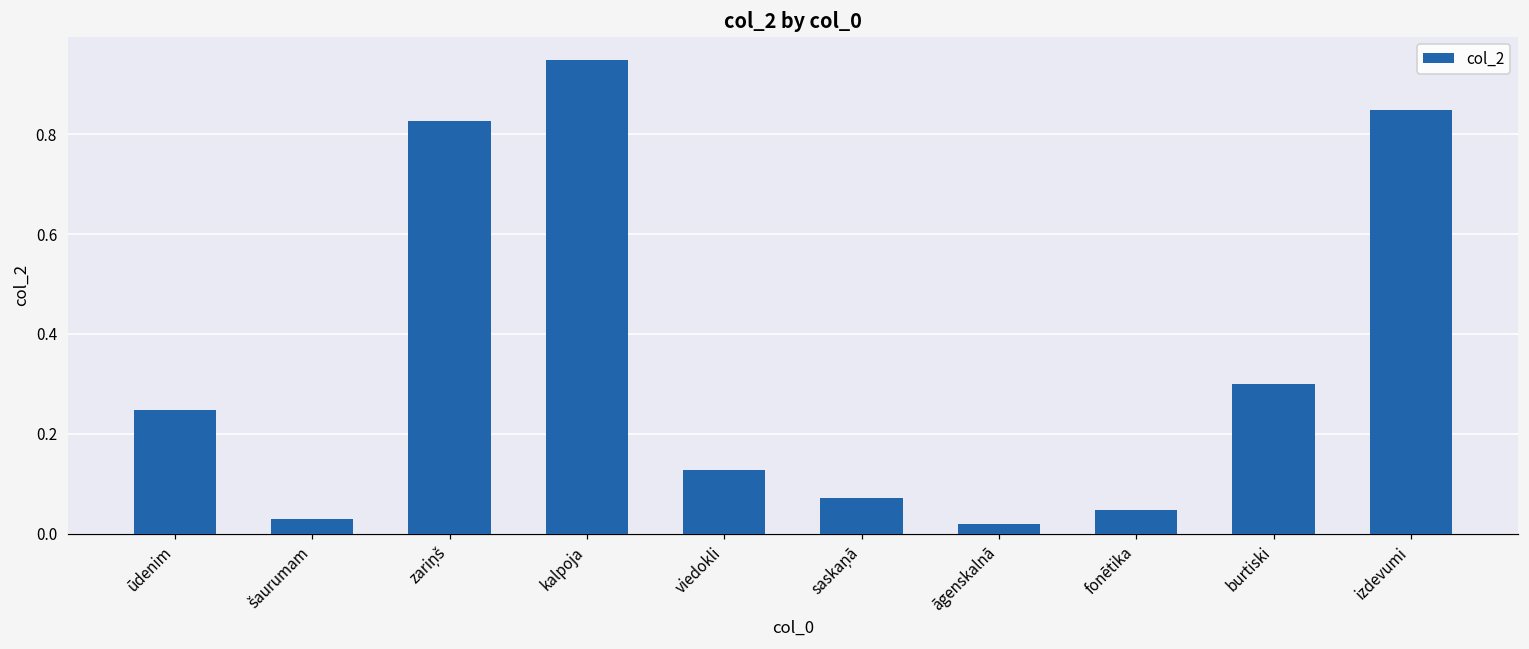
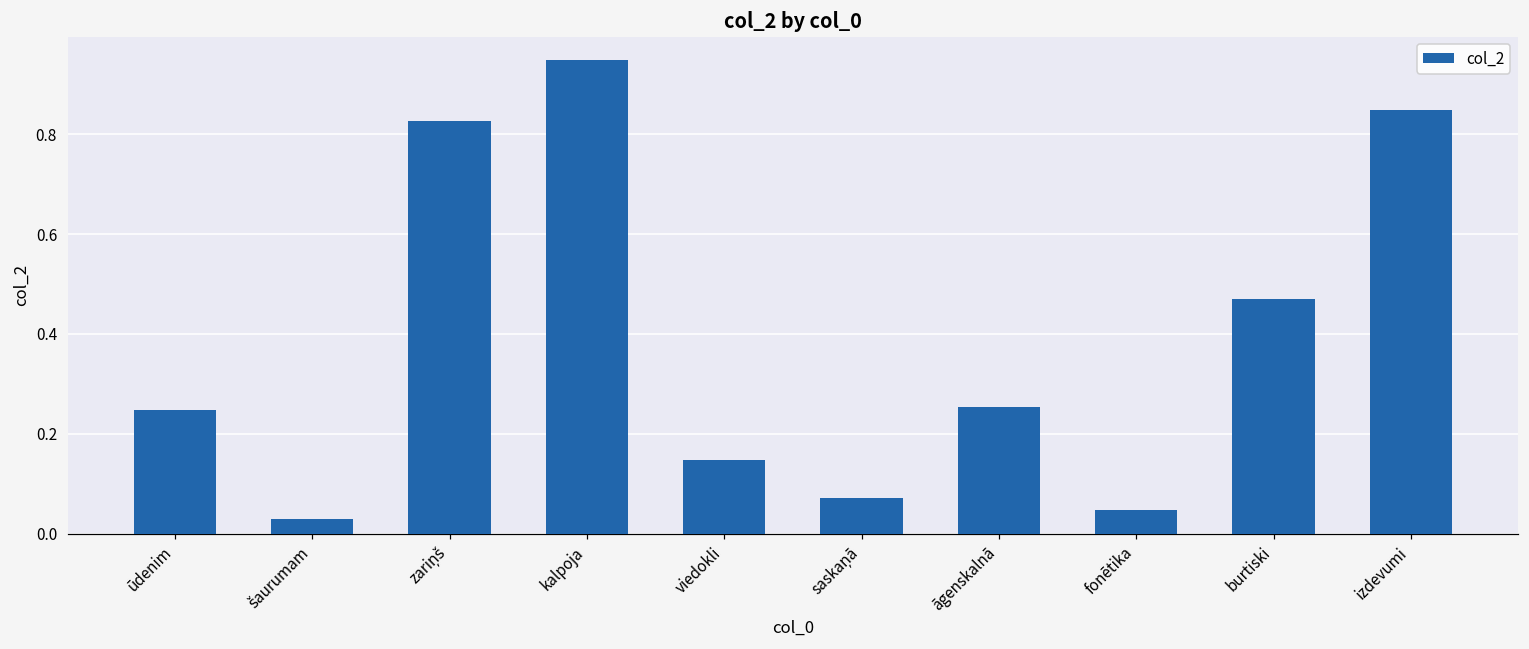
  {
    "ūdenim": 0.25,
    "šaurumam": 0.03,
    "zariņš": 0.83,
    "kalpoja": 0.95,
-   "viedokli": 0.13,
+   "viedokli": 0.15,
    "saskaņā": 0.07,
-   "āgenskalnā": 0.02,
+   "āgenskalnā": 0.25,
    "fonētika": 0.05,
-   "burtiski": 0.30,
+   "burtiski": 0.47,
    "izdevumi": 0.85
  }
